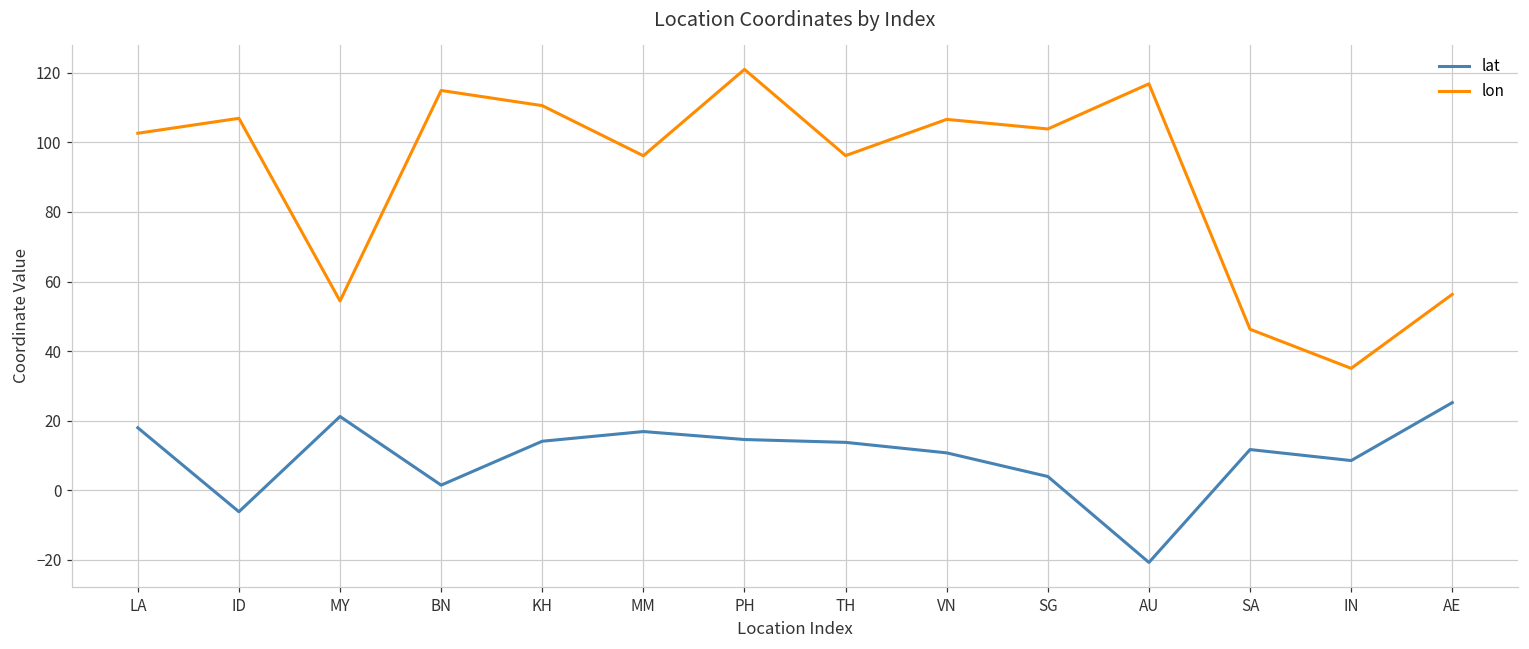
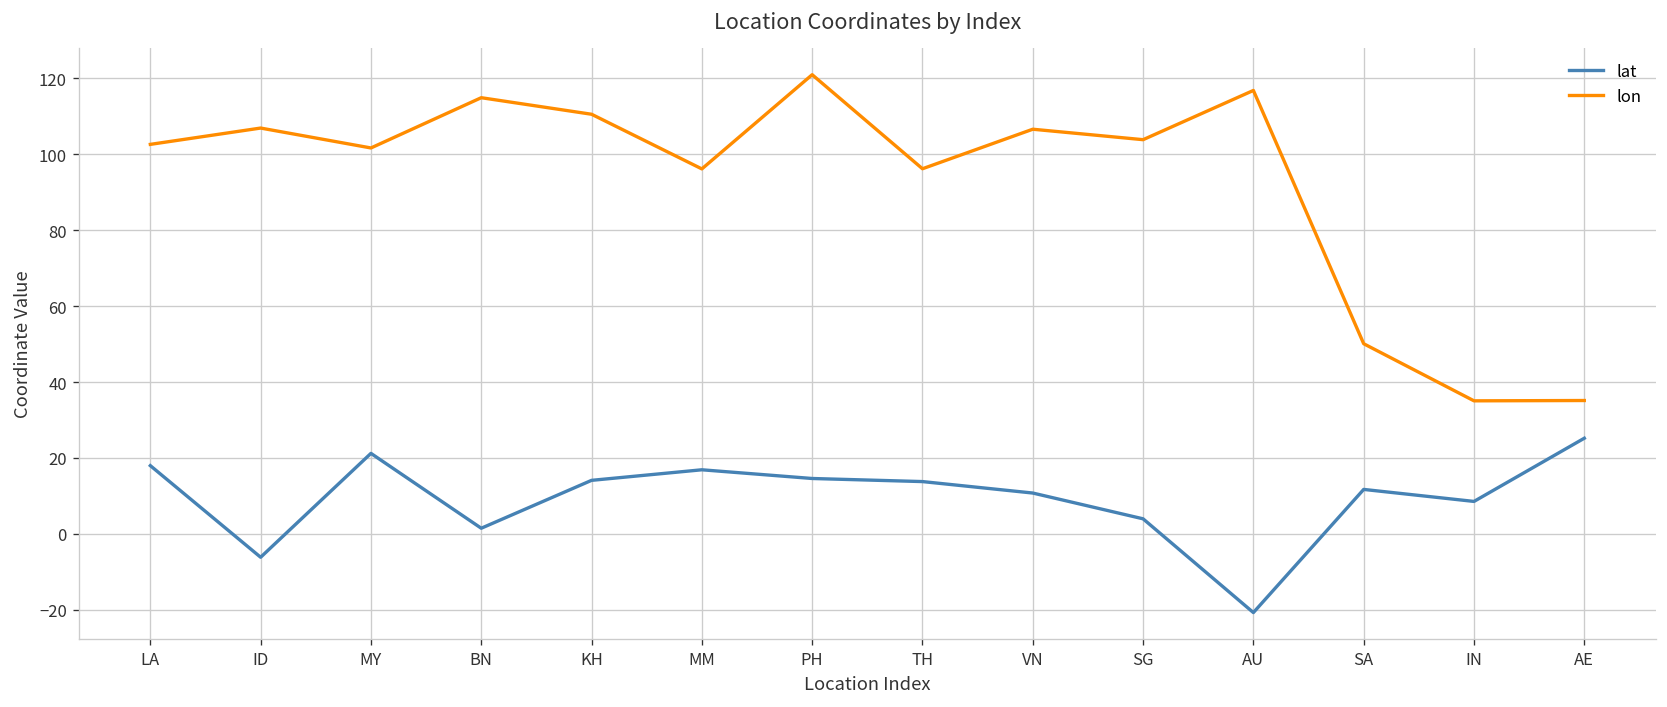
  {
    "lat": {
      "LA": 18,
      "ID": -6,
      "MY": 21,
      "BN": 1,
      "KH": 14,
      "MM": 17,
      "PH": 15,
      "TH": 14,
      "VN": 11,
      "SG": 4,
      "AU": -21,
      "SA": 12,
      "IN": 9,
      "AE": 25
    },
    "lon": {
      "LA": 103,
      "ID": 107,
-     "MY": 54,
+     "MY": 102,
      "BN": 115,
      "KH": 111,
      "MM": 96,
      "PH": 121,
      "TH": 96,
      "VN": 107,
      "SG": 104,
      "AU": 117,
-     "SA": 46,
+     "SA": 50,
      "IN": 35,
-     "AE": 56
+     "AE": 35
    }
  }
